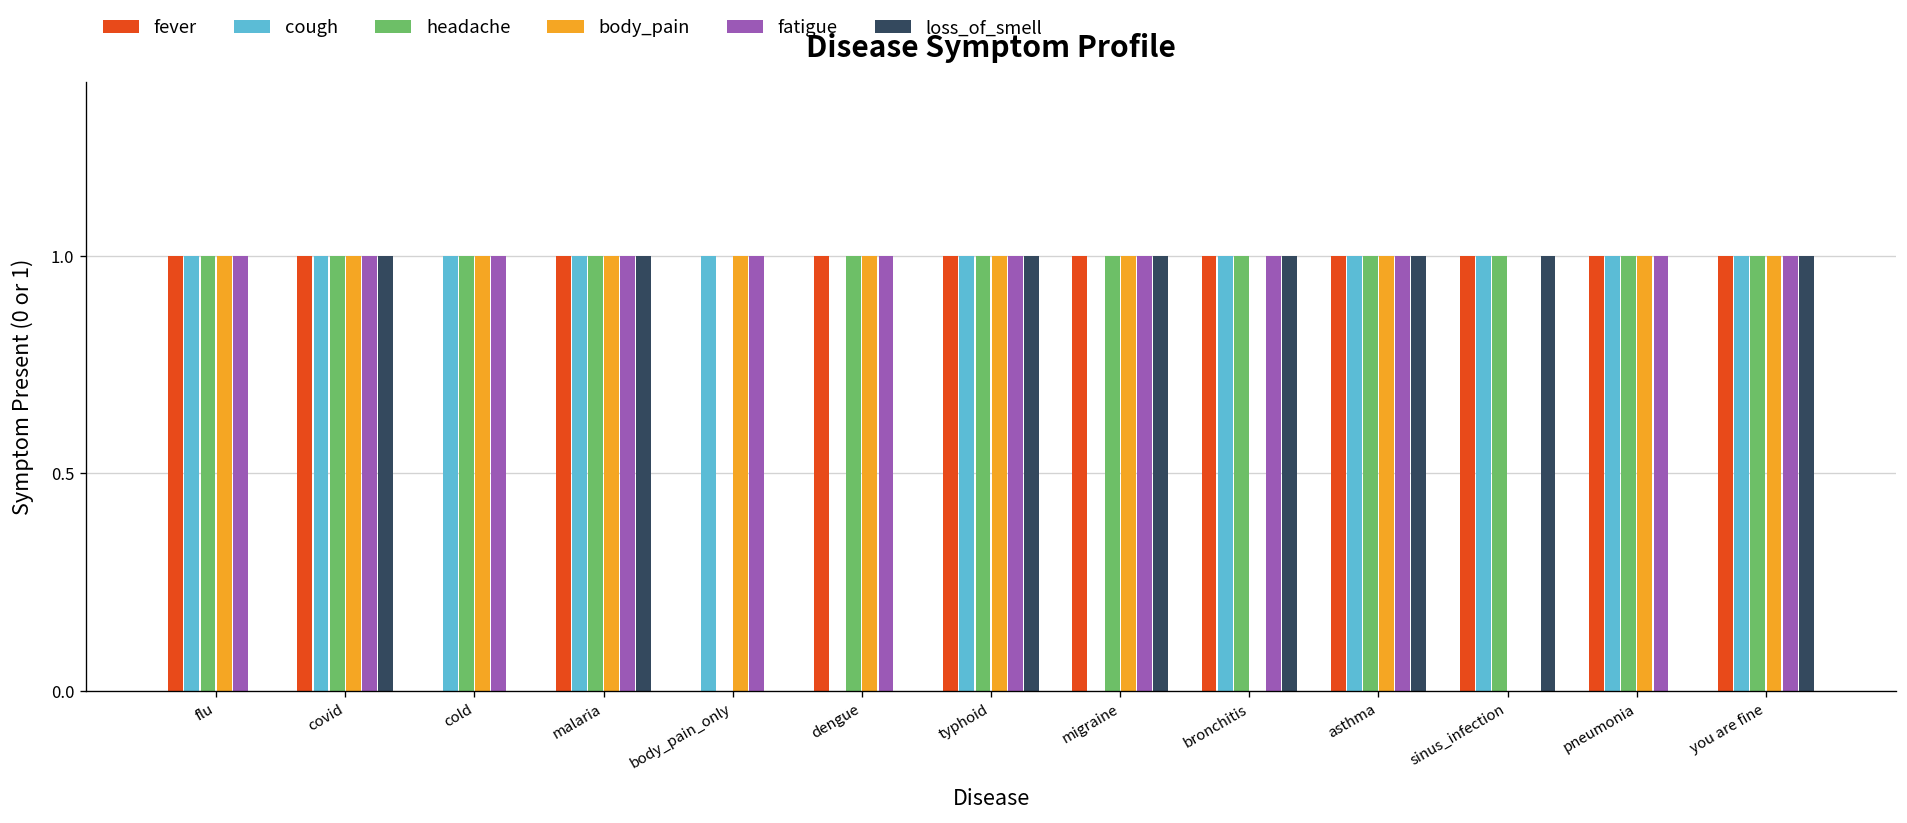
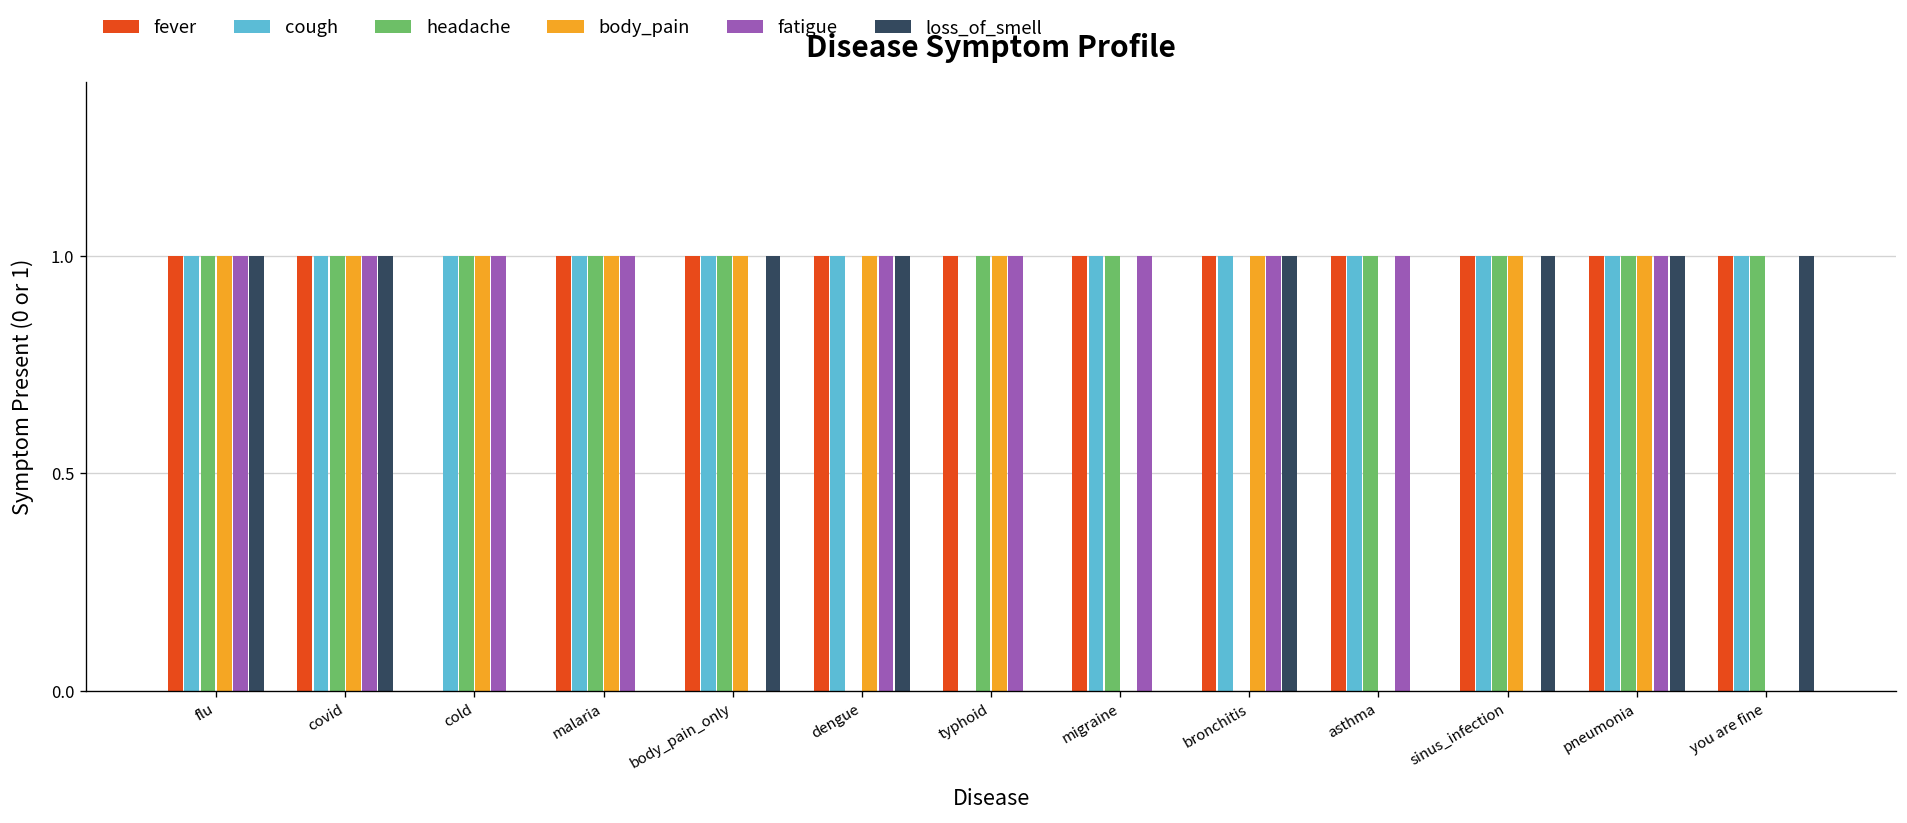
  {
    "fever": {
      "flu": 1,
      "covid": 1,
      "cold": 0,
      "malaria": 1,
-     "body_pain_only": 0,
+     "body_pain_only": 1,
      "dengue": 1,
      "typhoid": 1,
      "migraine": 1,
      "bronchitis": 1,
      "asthma": 1,
      "sinus_infection": 1,
      "pneumonia": 1,
      "you are fine": 1
    },
    "cough": {
      "flu": 1,
      "covid": 1,
      "cold": 1,
      "malaria": 1,
      "body_pain_only": 1,
-     "dengue": 0,
-     "typhoid": 1,
-     "migraine": 0,
+     "dengue": 1,
+     "typhoid": 0,
+     "migraine": 1,
      "bronchitis": 1,
      "asthma": 1,
      "sinus_infection": 1,
      "pneumonia": 1,
      "you are fine": 1
    },
    "headache": {
      "flu": 1,
      "covid": 1,
      "cold": 1,
      "malaria": 1,
-     "body_pain_only": 0,
-     "dengue": 1,
+     "body_pain_only": 1,
+     "dengue": 0,
      "typhoid": 1,
      "migraine": 1,
-     "bronchitis": 1,
+     "bronchitis": 0,
      "asthma": 1,
      "sinus_infection": 1,
      "pneumonia": 1,
      "you are fine": 1
    },
    "body_pain": {
      "flu": 1,
      "covid": 1,
      "cold": 1,
      "malaria": 1,
      "body_pain_only": 1,
      "dengue": 1,
      "typhoid": 1,
-     "migraine": 1,
-     "bronchitis": 0,
-     "asthma": 1,
-     "sinus_infection": 0,
+     "migraine": 0,
+     "bronchitis": 1,
+     "asthma": 0,
+     "sinus_infection": 1,
      "pneumonia": 1,
-     "you are fine": 1
+     "you are fine": 0
    },
    "fatigue": {
      "flu": 1,
      "covid": 1,
      "cold": 1,
      "malaria": 1,
-     "body_pain_only": 1,
+     "body_pain_only": 0,
      "dengue": 1,
      "typhoid": 1,
      "migraine": 1,
      "bronchitis": 1,
      "asthma": 1,
      "sinus_infection": 0,
      "pneumonia": 1,
-     "you are fine": 1
+     "you are fine": 0
    },
    "loss_of_smell": {
-     "flu": 0,
+     "flu": 1,
      "covid": 1,
      "cold": 0,
-     "malaria": 1,
-     "body_pain_only": 0,
-     "dengue": 0,
-     "typhoid": 1,
-     "migraine": 1,
+     "malaria": 0,
+     "body_pain_only": 1,
+     "dengue": 1,
+     "typhoid": 0,
+     "migraine": 0,
      "bronchitis": 1,
-     "asthma": 1,
+     "asthma": 0,
      "sinus_infection": 1,
-     "pneumonia": 0,
+     "pneumonia": 1,
      "you are fine": 1
    }
  }
